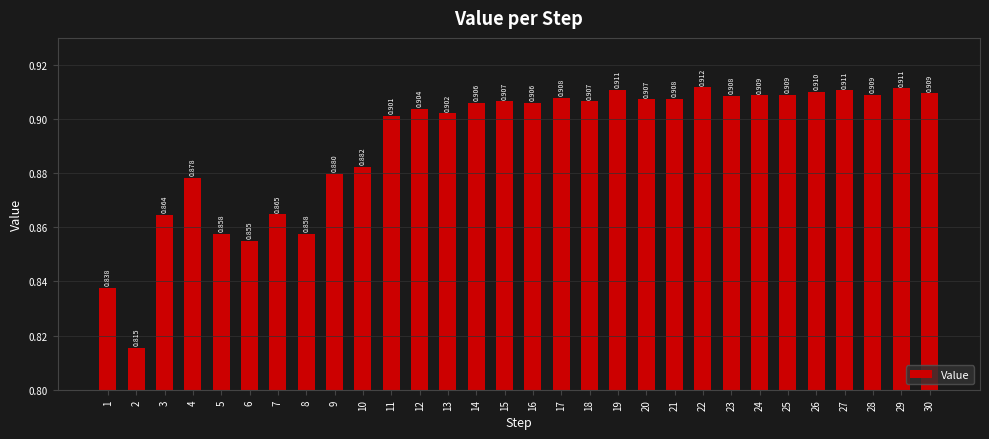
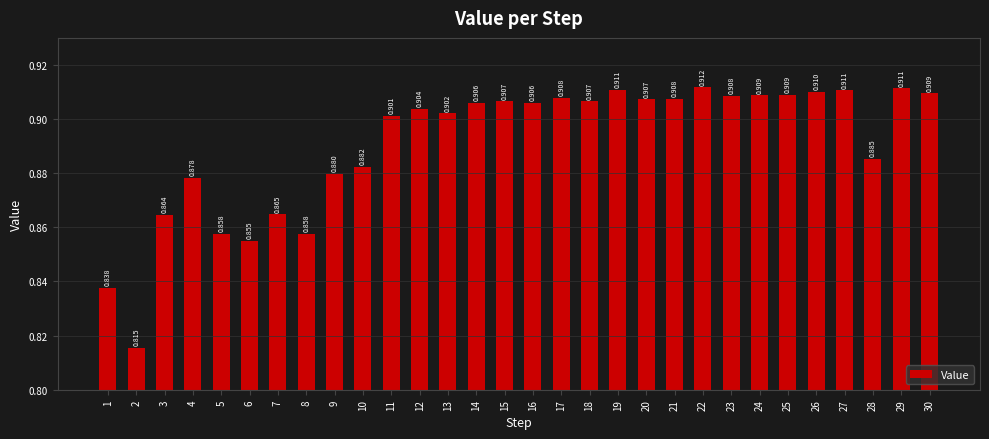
  {
    "1": 0.838,
    "2": 0.815,
    "3": 0.864,
    "4": 0.878,
    "5": 0.858,
    "6": 0.855,
    "7": 0.865,
    "8": 0.858,
    "9": 0.880,
    "10": 0.882,
    "11": 0.901,
    "12": 0.904,
    "13": 0.902,
    "14": 0.906,
    "15": 0.907,
    "16": 0.906,
    "17": 0.908,
    "18": 0.907,
    "19": 0.911,
    "20": 0.907,
    "21": 0.908,
    "22": 0.912,
    "23": 0.908,
    "24": 0.909,
    "25": 0.909,
    "26": 0.910,
    "27": 0.911,
-   "28": 0.909,
+   "28": 0.885,
    "29": 0.911,
    "30": 0.909
  }
